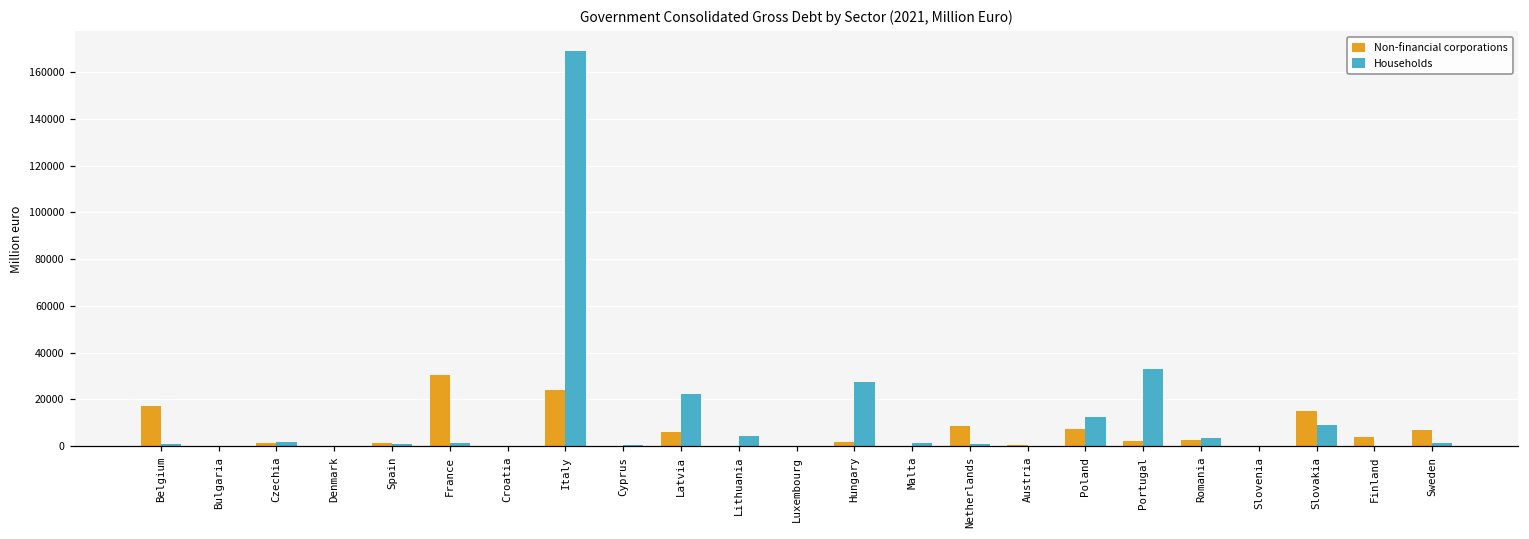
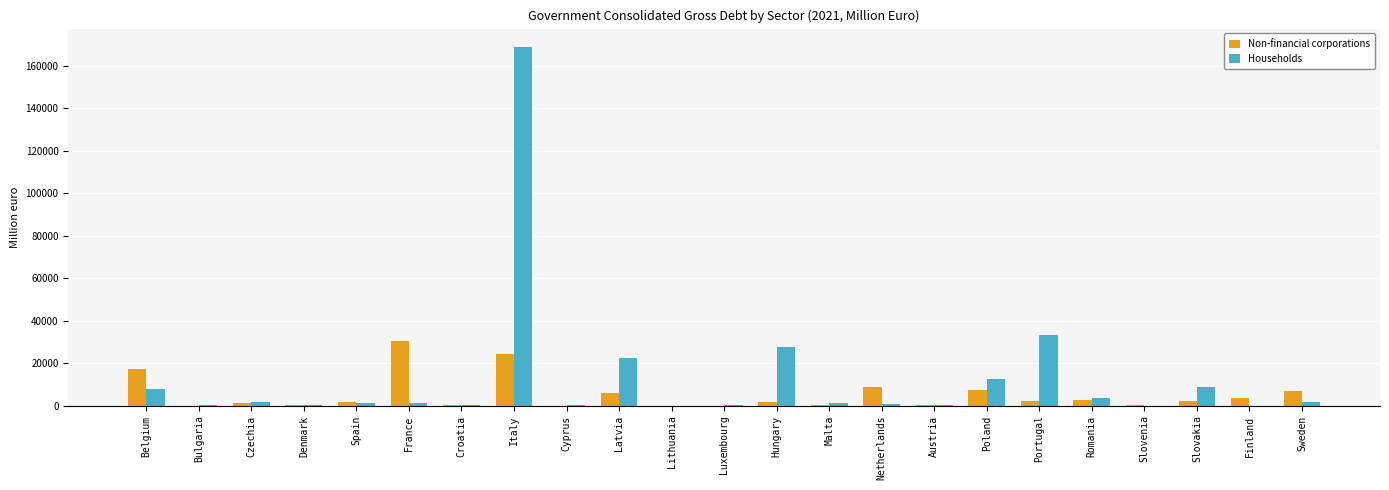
  {
    "Non-financial corporations": {
      "Belgium": 17000,
      "Czechia": 1000,
      "Spain": 2000,
      "France": 31000,
      "Italy": 24000,
      "Latvia": 6000,
      "Luxembourg": 0,
      "Hungary": 2000,
      "Netherlands": 9000,
      "Poland": 7000,
      "Portugal": 2000,
      "Romania": 2000,
-     "Slovakia": 15000,
+     "Slovakia": 2000,
      "Finland": 4000,
      "Sweden": 7000
    },
    "Households": {
-     "Belgium": 1000,
+     "Belgium": 8000,
      "Czechia": 2000,
      "France": 1000,
      "Italy": 169000,
      "Latvia": 22000,
-     "Lithuania": 4000,
+     "Lithuania": 0,
      "Hungary": 28000,
      "Malta": 1000,
      "Poland": 13000,
      "Portugal": 33000,
      "Romania": 4000,
      "Slovakia": 9000,
      "Sweden": 1000
    }
  }
